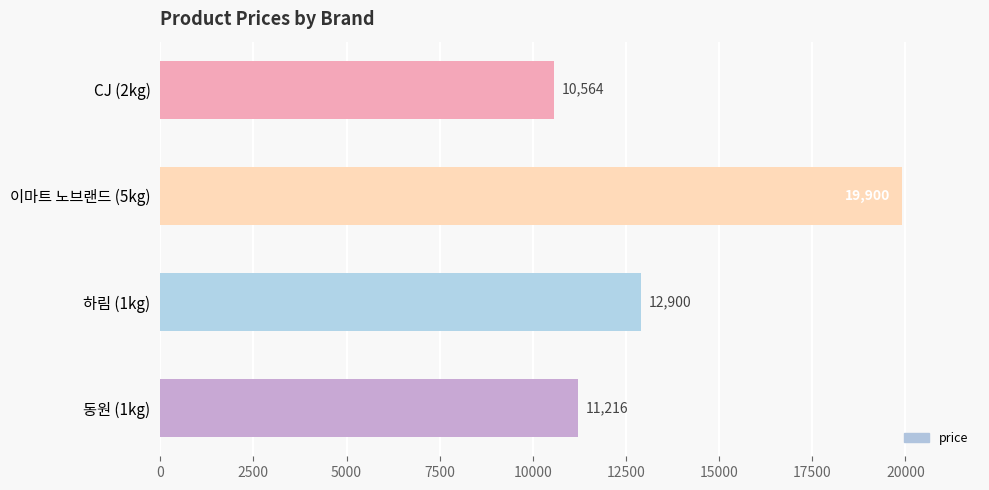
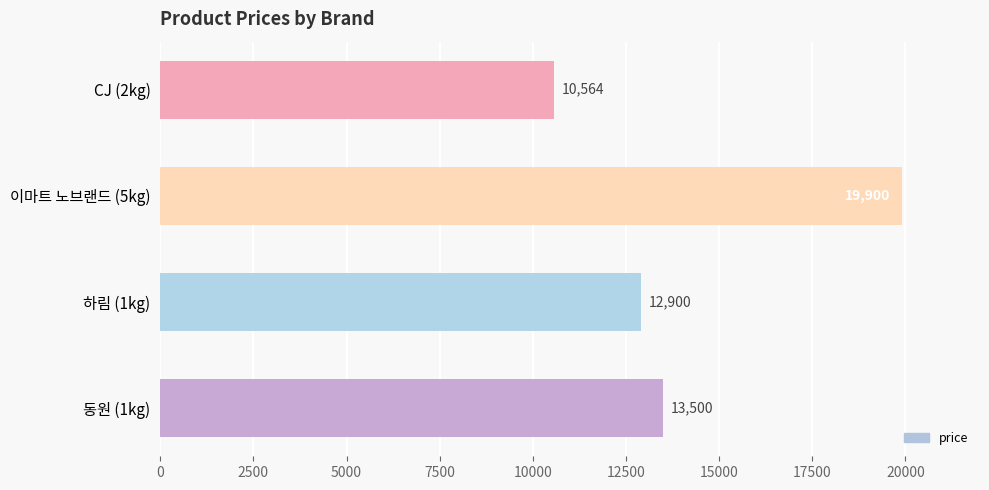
  {
    "CJ (2kg)": "10,564",
    "이마트 노브랜드 (5kg)": "19,900",
    "하림 (1kg)": "12,900",
-   "동원 (1kg)": "11,216"
+   "동원 (1kg)": "13,500"
  }
